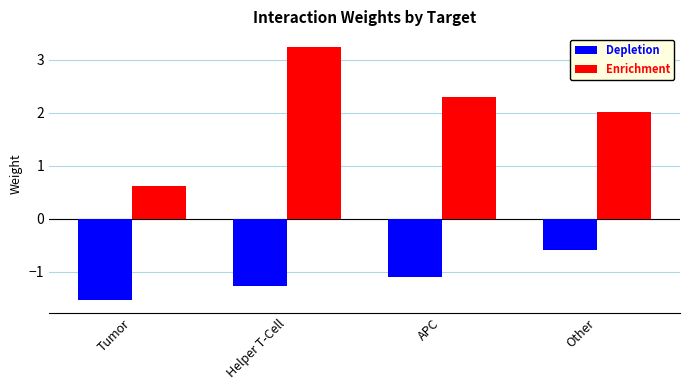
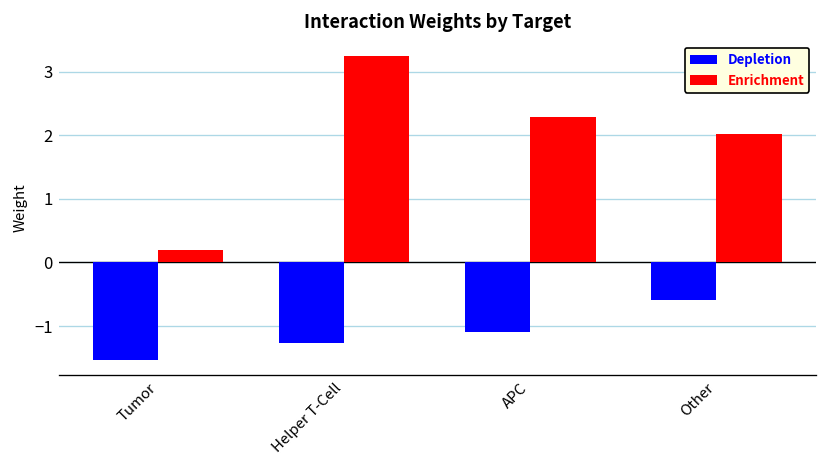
  {
    "Depletion": {
      "Tumor": -1.5,
      "Helper T-Cell": -1.3,
      "APC": -1.1,
      "Other": -0.6
    },
    "Enrichment": {
-     "Tumor": 0.6,
+     "Tumor": 0.2,
      "Helper T-Cell": 3.2,
      "APC": 2.3,
      "Other": 2.0
    }
  }
